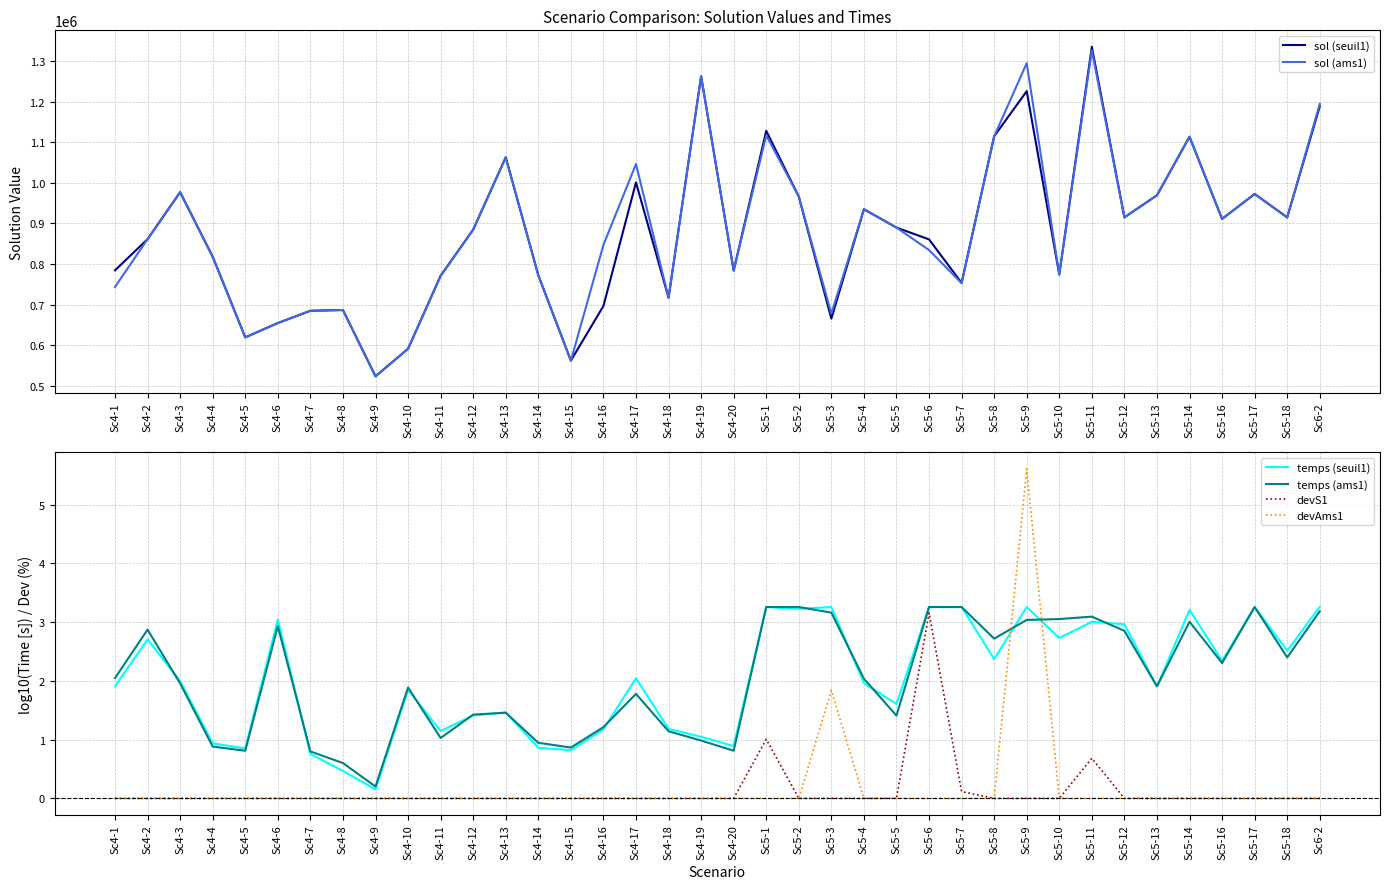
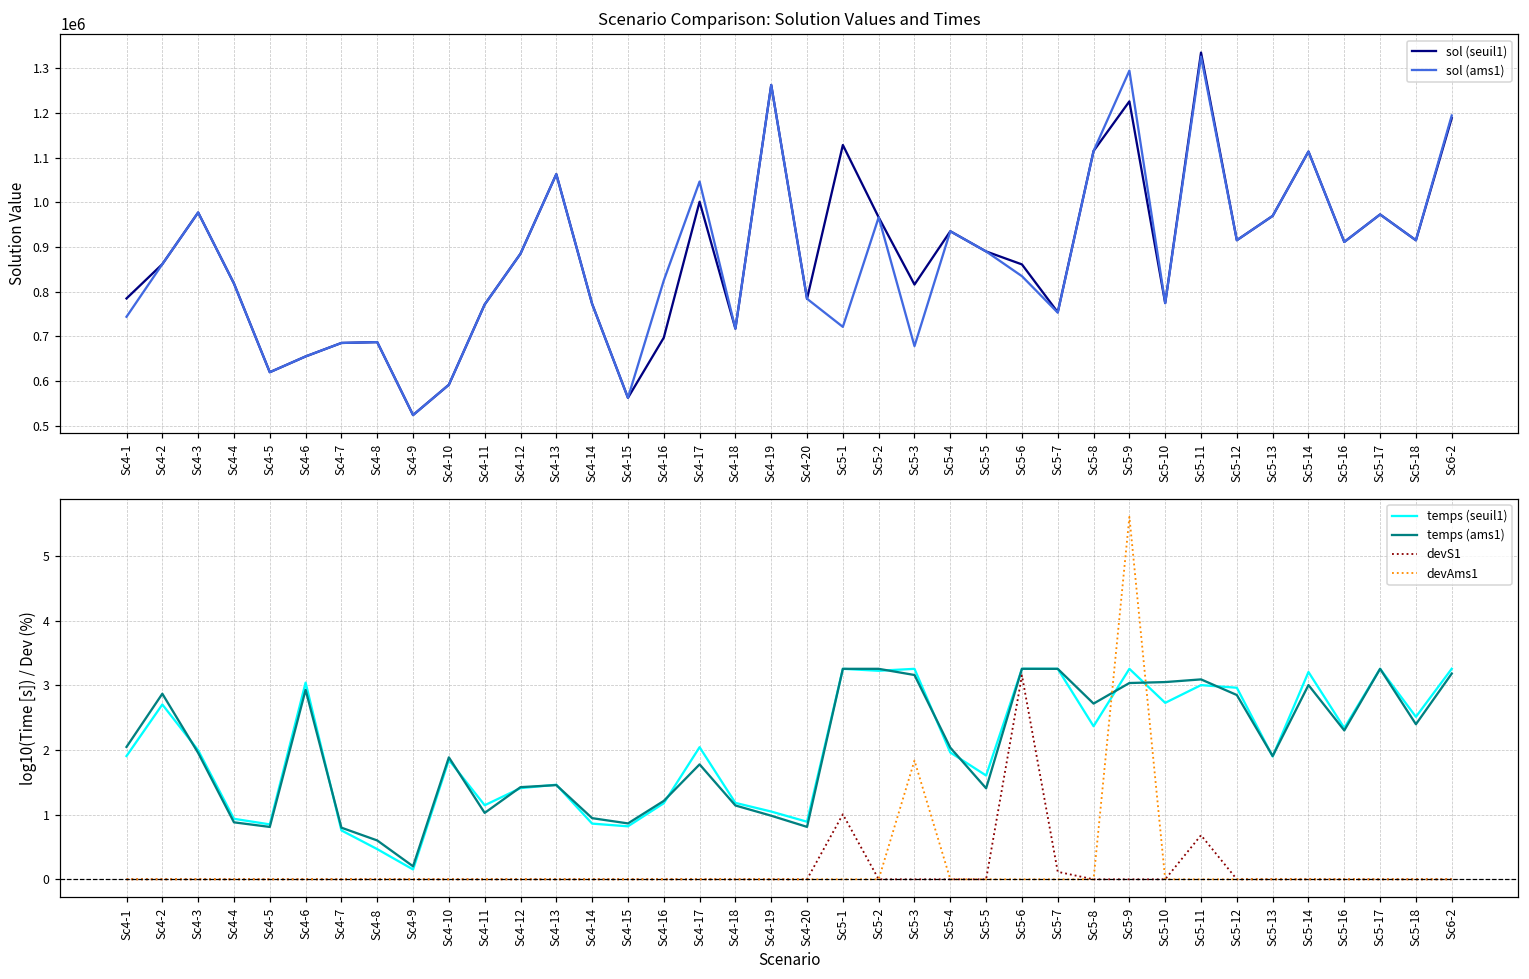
  {
    "Scenario Comparison: Solution Values and Times": {
      "sol (seuil1)": {
        "Sc4-1": 780000,
        "Sc4-16": 700000,
        "Sc4-17": 1000000,
        "Sc5-1": 1130000,
-       "Sc5-3": 670000,
+       "Sc5-3": 820000,
        "Sc5-6": 860000,
        "Sc5-9": 1230000,
        "Sc5-11": 1330000
      },
      "sol (ams1)": {
        "Sc4-1": 740000,
-       "Sc4-16": 850000,
+       "Sc4-16": 820000,
        "Sc4-17": 1050000,
-       "Sc5-1": 1120000,
+       "Sc5-1": 720000,
        "Sc5-3": 680000,
        "Sc5-6": 830000,
        "Sc5-9": 1290000,
        "Sc5-11": 1330000
      }
    }
  }
